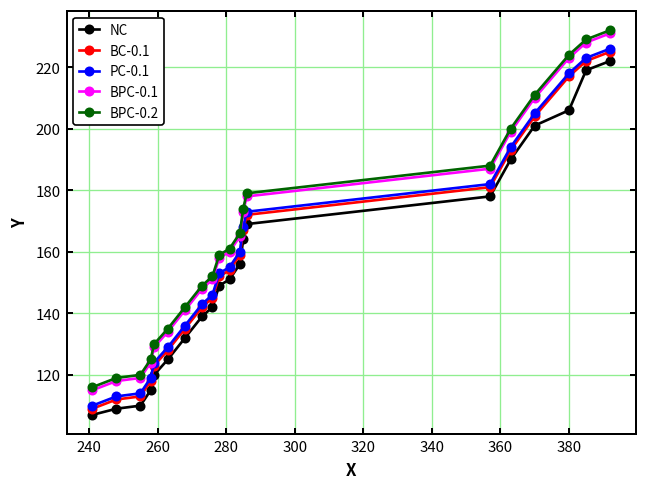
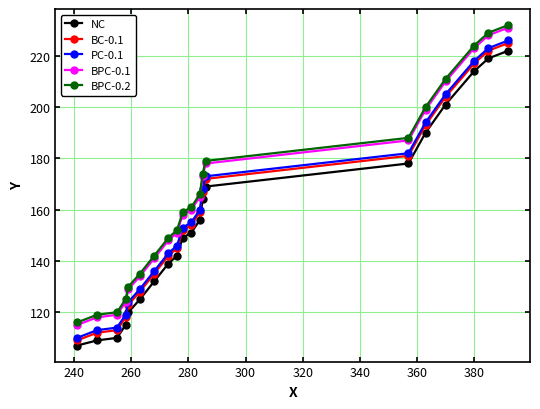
  {
    "NC": {
-     "380": 206
+     "380": 214
    },
    "BC-0.1": {
      "380": 217
    },
    "PC-0.1": {
      "380": 218
    },
    "BPC-0.1": {
      "380": 223
    },
    "BPC-0.2": {
      "380": 224
    }
  }
